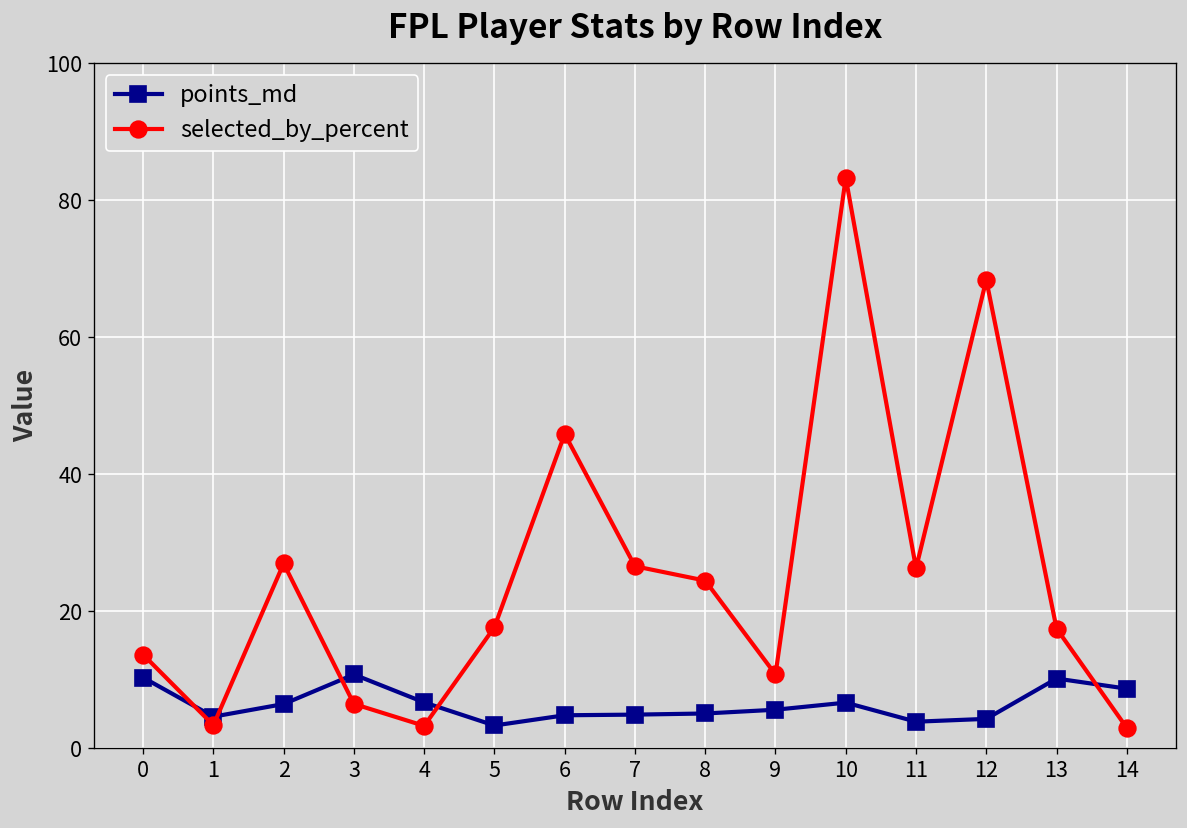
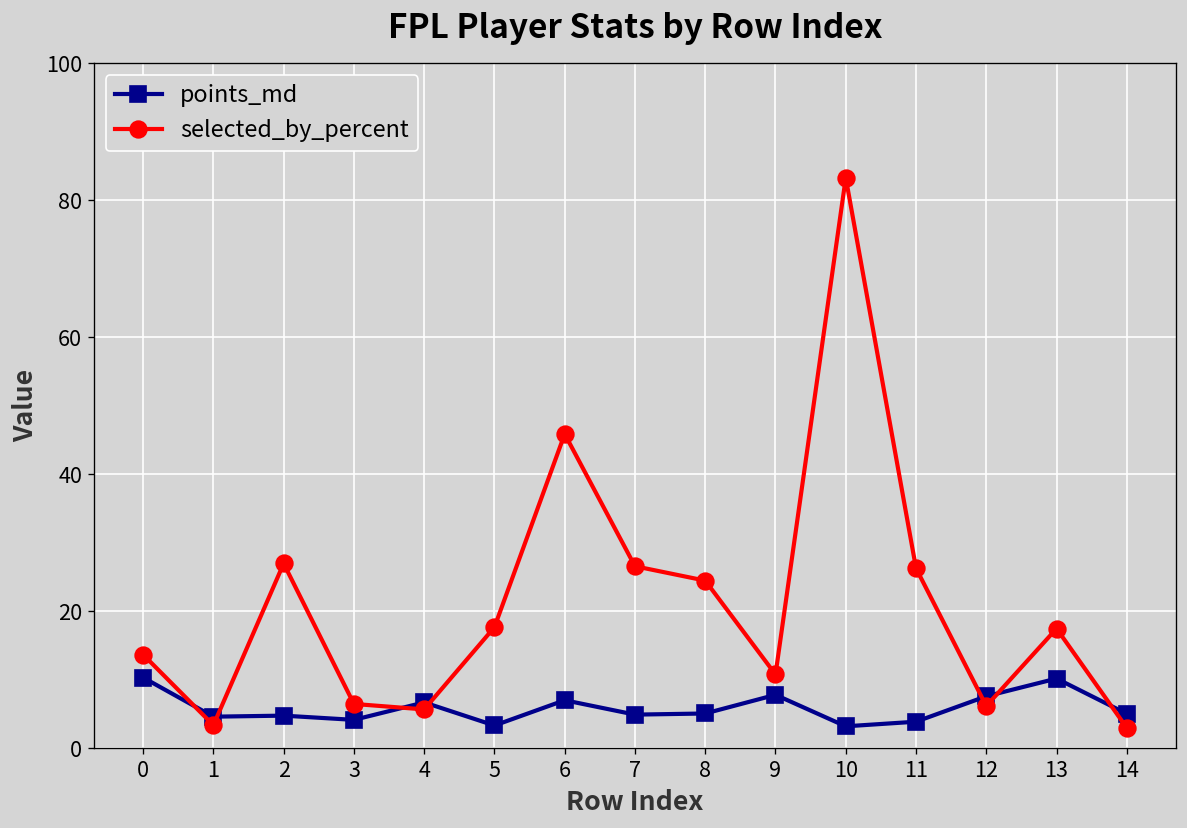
  {
    "points_md": {
      "0": 10,
      "1": 5,
-     "2": 6,
-     "3": 11,
+     "2": 5,
+     "3": 4,
      "4": 7,
      "5": 3,
-     "6": 5,
+     "6": 7,
      "7": 5,
      "8": 5,
-     "9": 6,
-     "10": 7,
+     "9": 8,
+     "10": 3,
      "11": 4,
-     "12": 4,
+     "12": 8,
      "13": 10,
-     "14": 9
+     "14": 5
    },
    "selected_by_percent": {
      "0": 14,
      "1": 3,
      "2": 27,
      "3": 7,
-     "4": 3,
+     "4": 6,
      "5": 18,
      "6": 46,
      "7": 27,
      "8": 25,
      "9": 11,
      "10": 83,
      "11": 26,
-     "12": 68,
+     "12": 6,
      "13": 18,
      "14": 3
    }
  }
